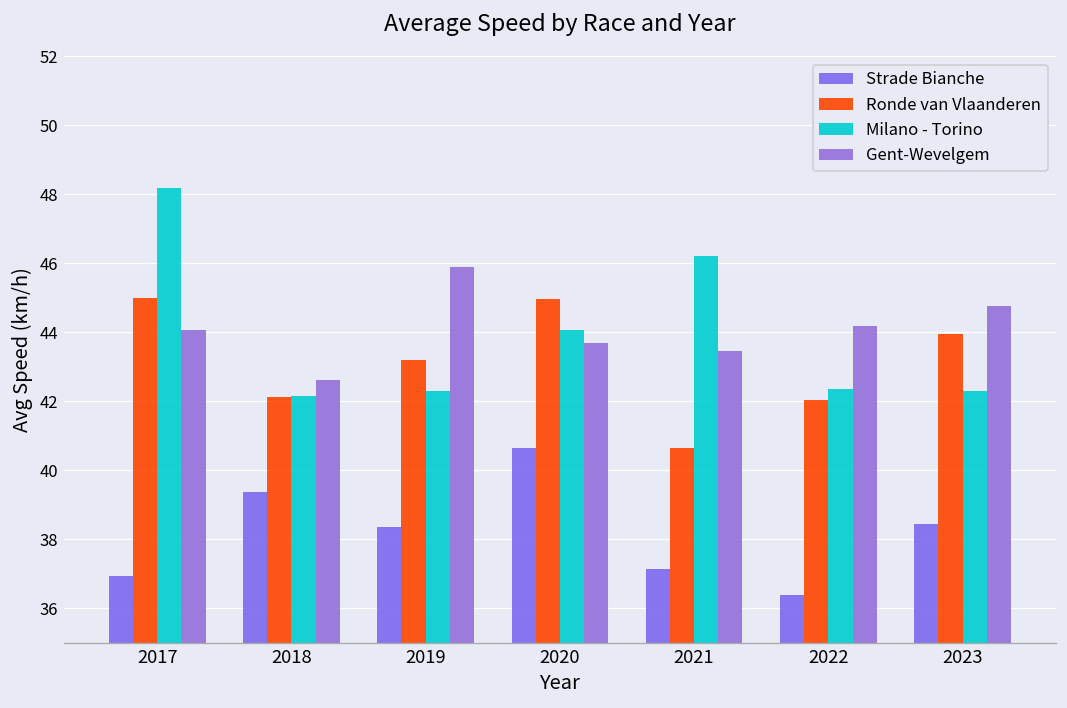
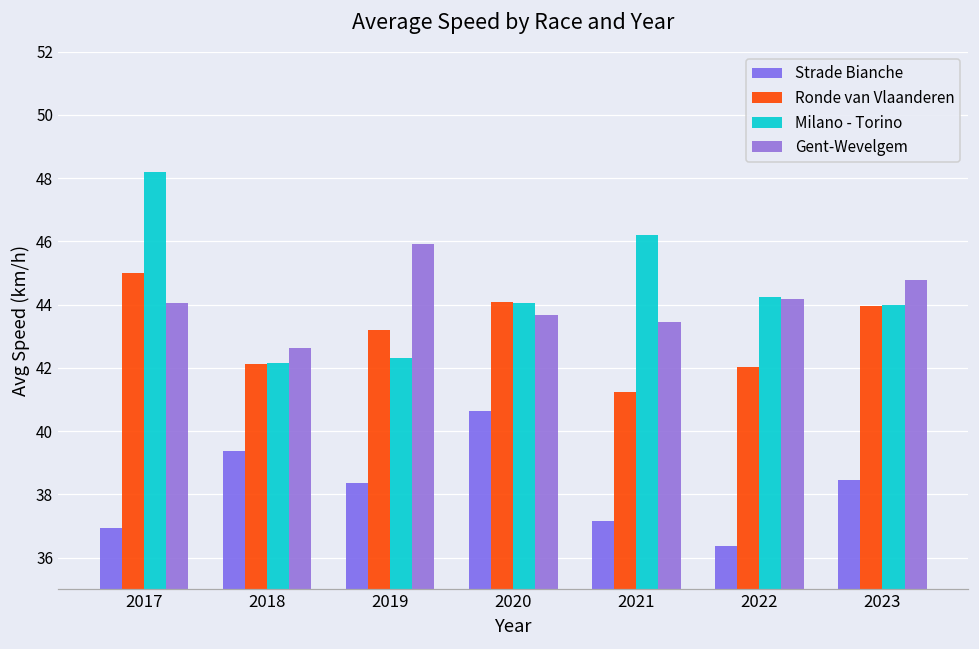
  {
    "Ronde van Vlaanderen": {
      "2017": 45.0,
      "2018": 42.1,
      "2019": 43.2,
-     "2020": 45.0,
-     "2021": 40.7,
+     "2020": 44.1,
+     "2021": 41.2,
      "2022": 42.0,
      "2023": 43.9
    },
    "Milano - Torino": {
      "2017": 48.2,
      "2018": 42.1,
      "2019": 42.3,
      "2020": 44.1,
      "2021": 46.2,
-     "2022": 42.4,
-     "2023": 42.3
+     "2022": 44.2,
+     "2023": 44.0
    }
  }
